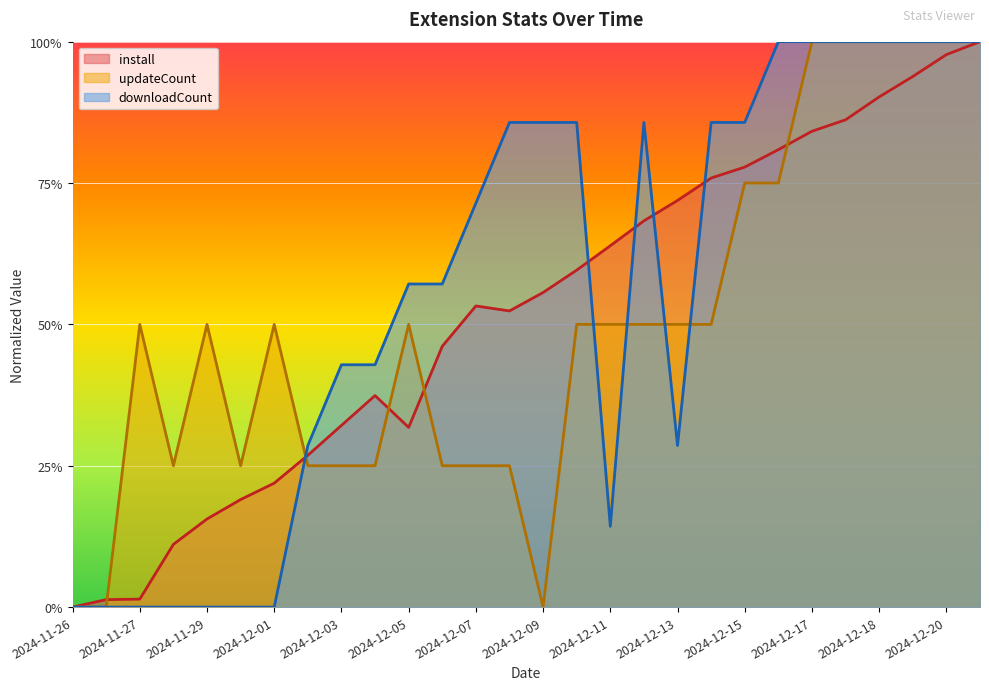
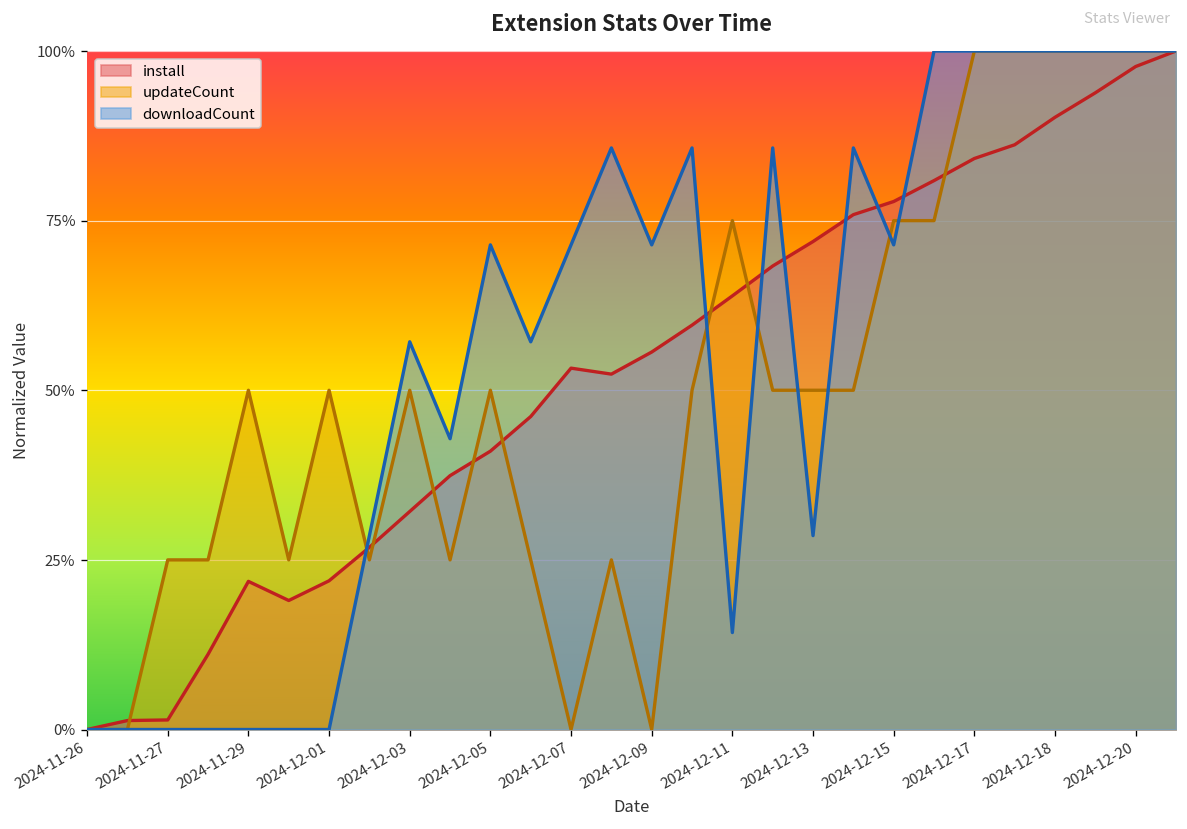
  {
    "install": {
      "2024-11-27": "1%",
-     "2024-11-29": "16%",
+     "2024-11-29": "22%",
      "2024-12-01": "22%",
      "2024-12-03": "32%",
-     "2024-12-05": "32%",
+     "2024-12-05": "41%",
      "2024-12-07": "53%",
      "2024-12-09": "56%",
      "2024-12-11": "64%",
      "2024-12-13": "72%",
      "2024-12-15": "78%",
      "2024-12-18": "90%",
      "2024-12-20": "98%"
    },
    "updateCount": {
-     "2024-11-27": "50%",
+     "2024-11-27": "25%",
      "2024-11-29": "50%",
      "2024-12-01": "50%",
-     "2024-12-03": "25%",
+     "2024-12-03": "50%",
      "2024-12-05": "50%",
-     "2024-12-07": "25%",
+     "2024-12-07": "0%",
      "2024-12-09": "0%",
-     "2024-12-11": "50%",
+     "2024-12-11": "75%",
      "2024-12-13": "50%",
      "2024-12-15": "75%"
    },
    "downloadCount": {
      "2024-11-27": "0%",
      "2024-11-29": "0%",
      "2024-12-01": "0%",
-     "2024-12-03": "43%",
-     "2024-12-05": "57%",
+     "2024-12-03": "57%",
+     "2024-12-05": "71%",
      "2024-12-07": "71%",
-     "2024-12-09": "86%",
+     "2024-12-09": "71%",
      "2024-12-11": "14%",
      "2024-12-13": "29%",
-     "2024-12-15": "86%"
+     "2024-12-15": "71%"
    }
  }
